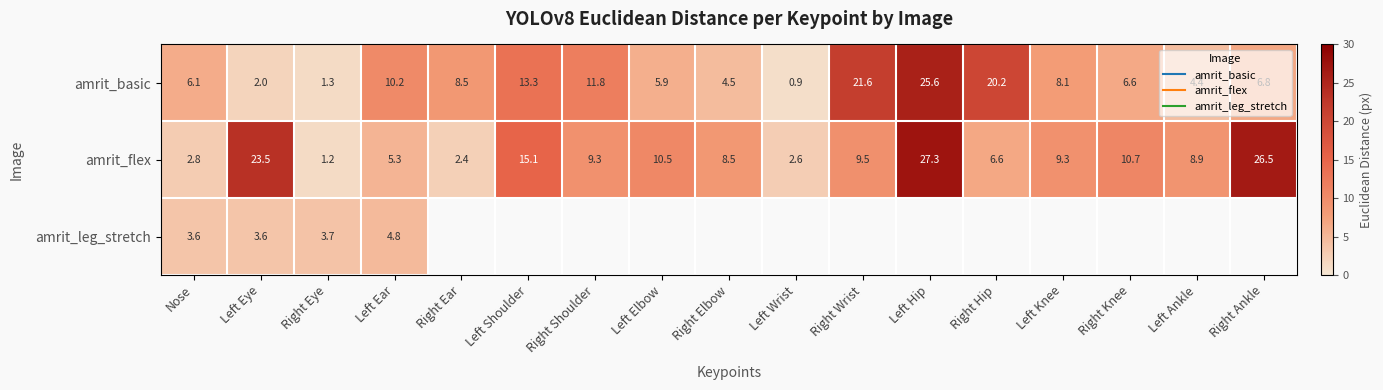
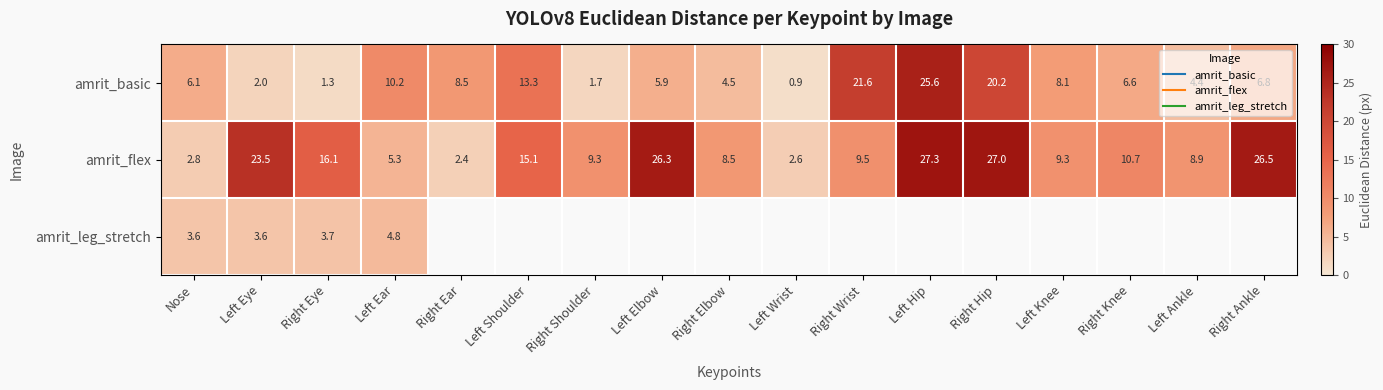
  {
    "amrit_basic": {
      "Nose": 6.1,
      "Left Eye": 2.0,
      "Right Eye": 1.3,
      "Left Ear": 10.2,
      "Right Ear": 8.5,
      "Left Shoulder": 13.3,
-     "Right Shoulder": 11.8,
+     "Right Shoulder": 1.7,
      "Left Elbow": 5.9,
      "Right Elbow": 4.5,
      "Left Wrist": 0.9,
      "Right Wrist": 21.6,
      "Left Hip": 25.6,
      "Right Hip": 20.2,
      "Left Knee": 8.1,
      "Right Knee": 6.6
    },
    "amrit_flex": {
      "Nose": 2.8,
      "Left Eye": 23.5,
-     "Right Eye": 1.2,
+     "Right Eye": 16.1,
      "Left Ear": 5.3,
      "Right Ear": 2.4,
      "Left Shoulder": 15.1,
      "Right Shoulder": 9.3,
-     "Left Elbow": 10.5,
+     "Left Elbow": 26.3,
      "Right Elbow": 8.5,
      "Left Wrist": 2.6,
      "Right Wrist": 9.5,
      "Left Hip": 27.3,
-     "Right Hip": 6.6,
+     "Right Hip": 27.0,
      "Left Knee": 9.3,
      "Right Knee": 10.7,
      "Left Ankle": 8.9,
      "Right Ankle": 26.5
    },
    "amrit_leg_stretch": {
      "Nose": 3.6,
      "Left Eye": 3.6,
      "Right Eye": 3.7,
      "Left Ear": 4.8
    }
  }
